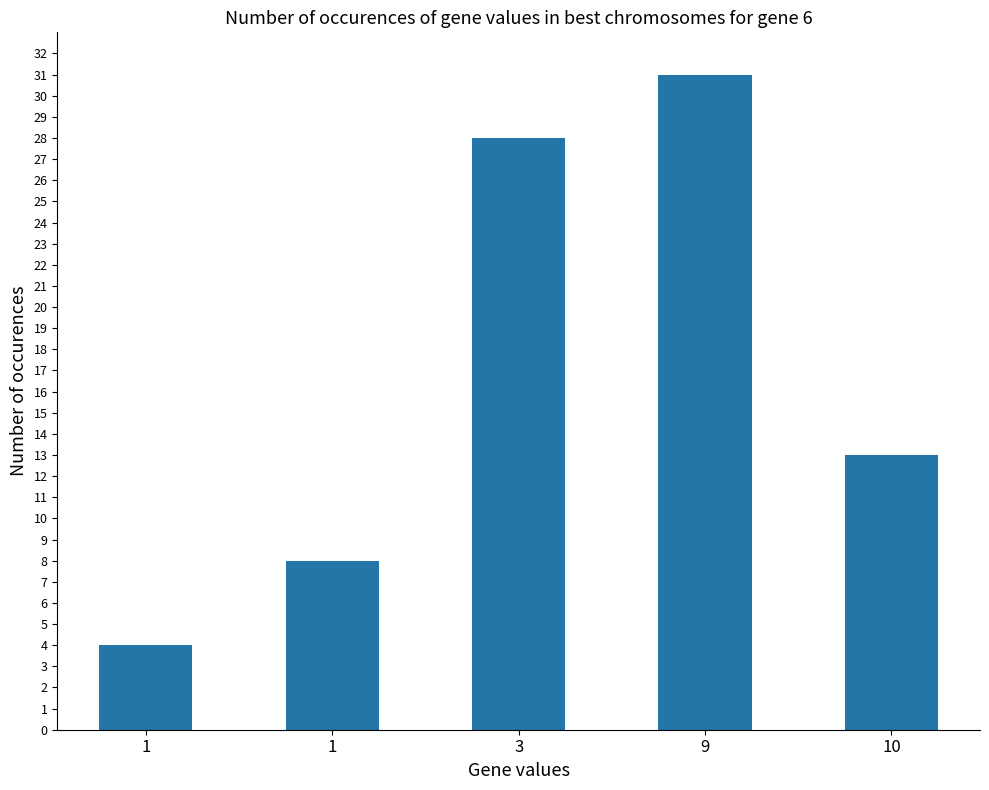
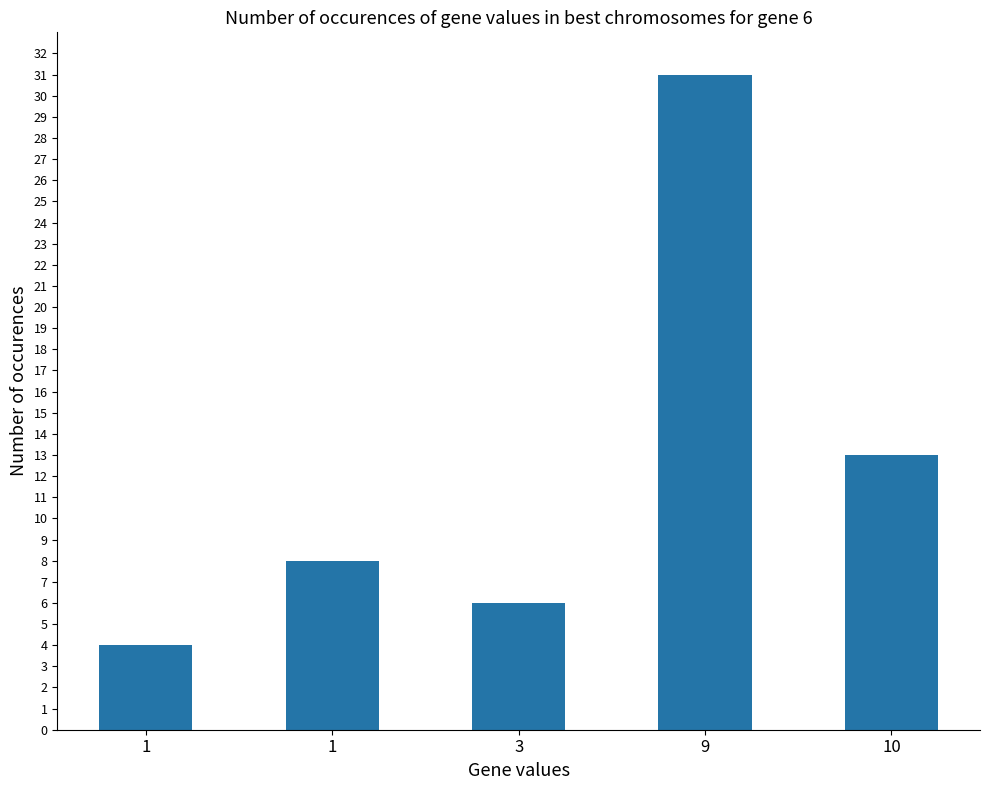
  {
-   "3": 28,
+   "3": 6,
    "9": 31,
    "10": 13
  }
